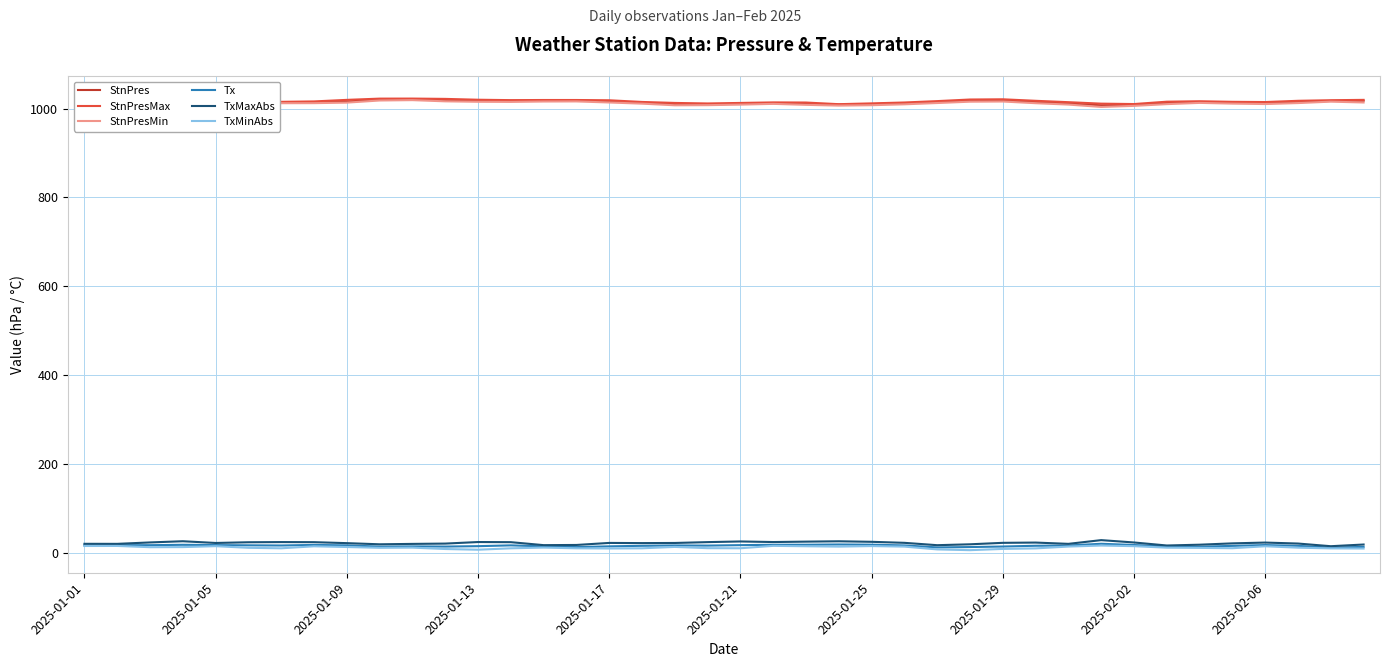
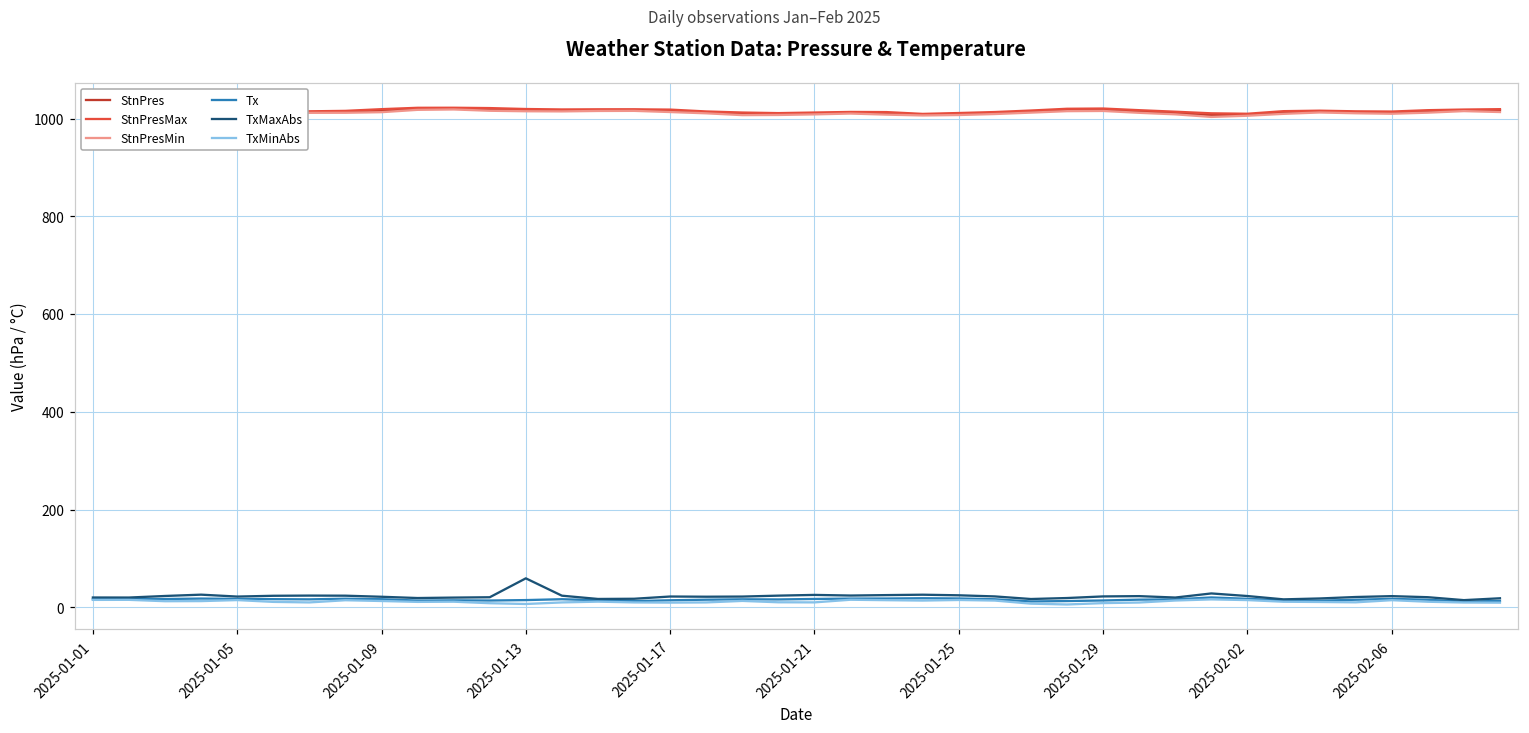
  {
    "Tx": {
      "2025-01-13": 10,
      "2025-01-21": 20
    },
    "TxMaxAbs": {
-     "2025-01-13": 20,
+     "2025-01-13": 60,
      "2025-01-17": 20,
      "2025-01-21": 30,
      "2025-01-25": 20,
      "2025-01-29": 20
    },
    "TxMinAbs": {
      "2025-01-13": 10,
      "2025-01-21": 10
    }
  }
